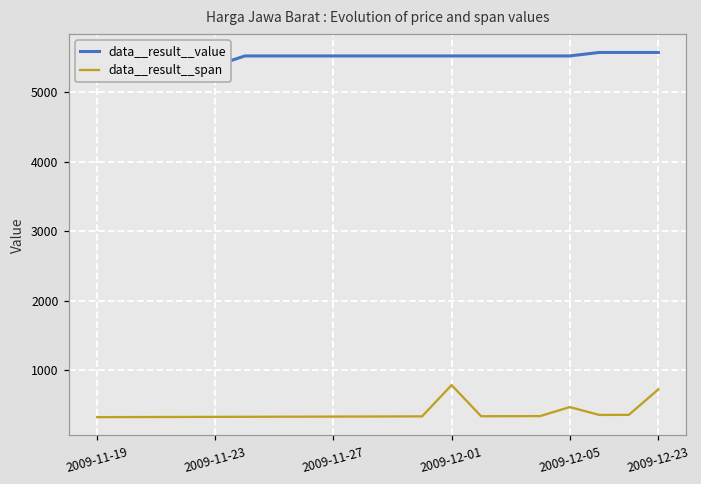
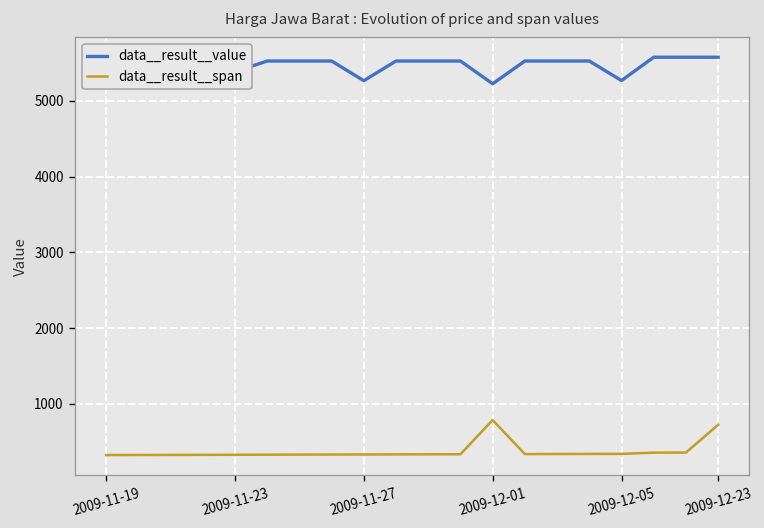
  {
    "data__result__value": {
-     "2009-11-27": 5500,
-     "2009-12-01": 5500,
-     "2009-12-05": 5500,
+     "2009-11-27": 5300,
+     "2009-12-01": 5200,
+     "2009-12-05": 5300,
      "2009-12-23": 5600
    },
    "data__result__span": {
      "2009-11-19": 300,
      "2009-11-23": 300,
      "2009-11-27": 300,
      "2009-12-01": 800,
-     "2009-12-05": 500,
+     "2009-12-05": 300,
      "2009-12-23": 700
    }
  }
